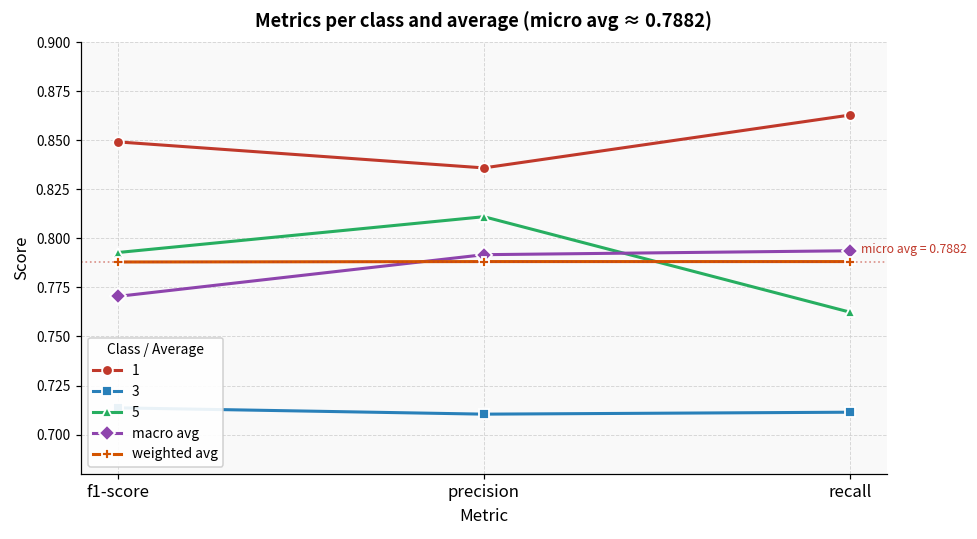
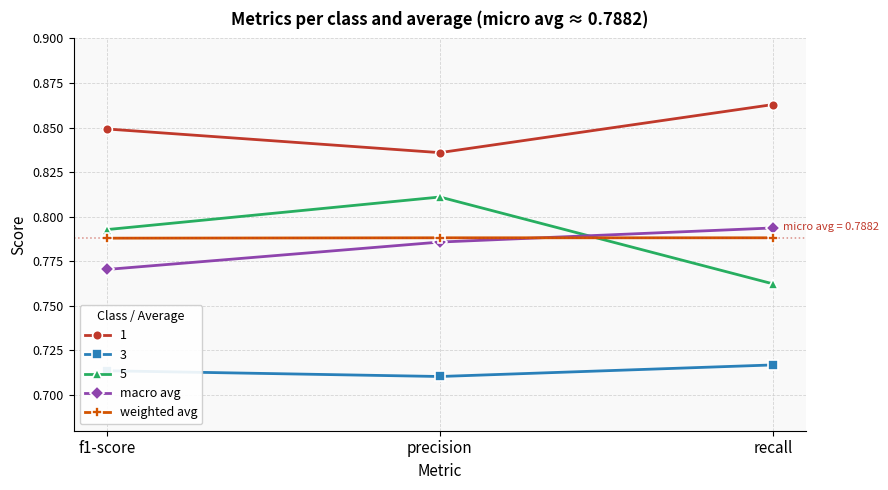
  {
    "3": {
      "precision": 0.710,
-     "recall": 0.711
+     "recall": 0.717
    },
    "5": {
      "f1-score": 0.793,
      "precision": 0.811,
      "recall": 0.762
    },
    "macro avg": {
      "f1-score": 0.770,
-     "precision": 0.792
+     "precision": 0.786
    }
  }
